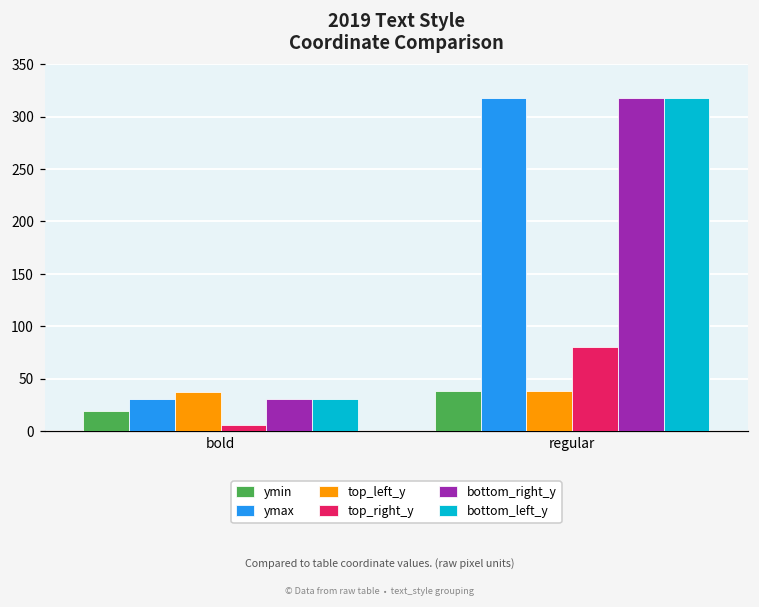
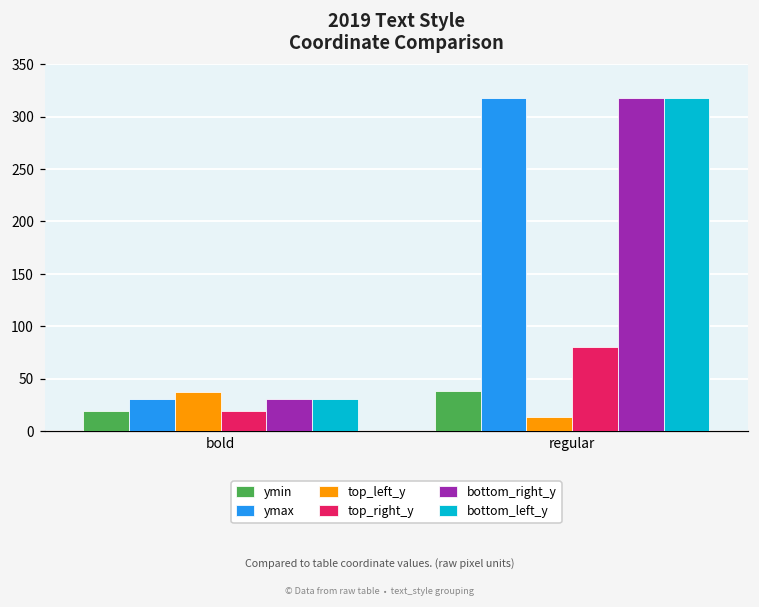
  {
    "ymin": {
      "bold": 20,
      "regular": 40
    },
    "top_left_y": {
      "bold": 40,
-     "regular": 40
+     "regular": 10
    },
    "top_right_y": {
-     "bold": 10,
+     "bold": 20,
      "regular": 80
    },
    "bottom_right_y": {
      "bold": 30,
      "regular": 320
    }
  }
